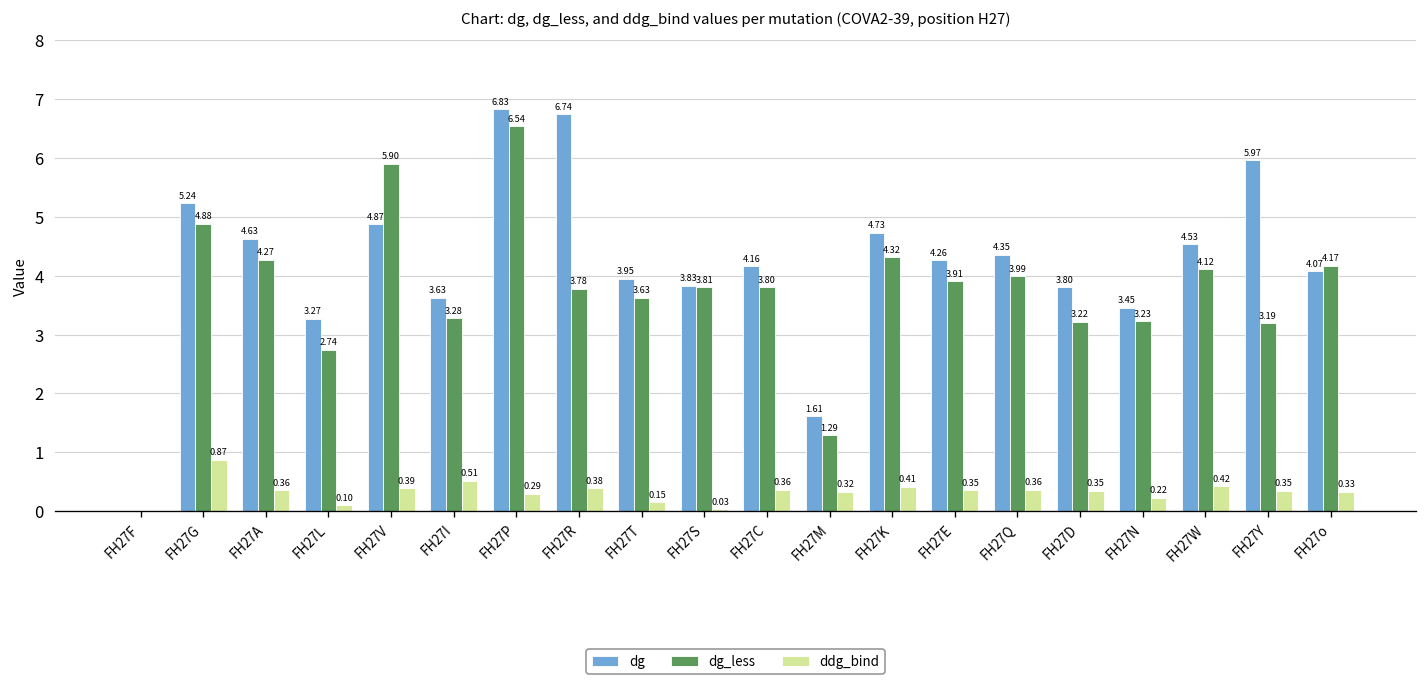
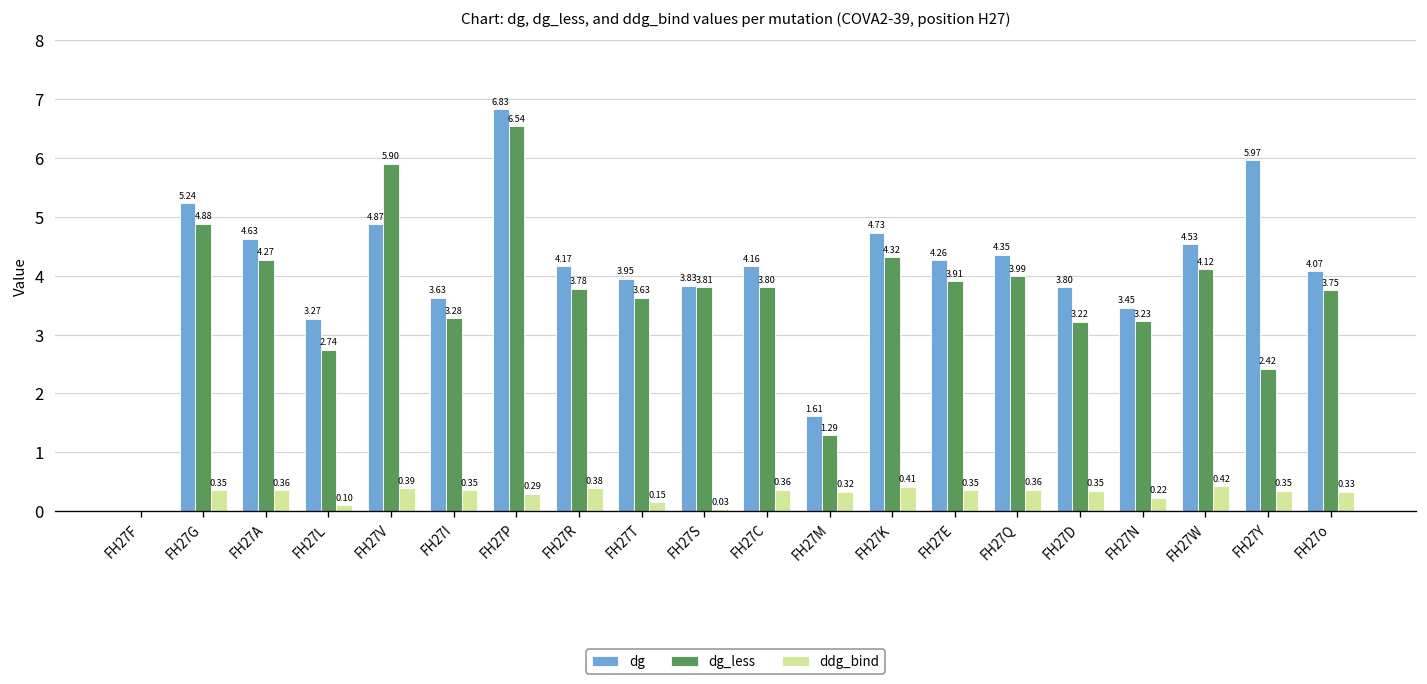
  {
    "dg": {
      "FH27G": 5.24,
      "FH27A": 4.63,
      "FH27L": 3.27,
      "FH27V": 4.87,
      "FH27I": 3.63,
      "FH27P": 6.83,
-     "FH27R": 6.74,
+     "FH27R": 4.17,
      "FH27T": 3.95,
      "FH27S": 3.83,
      "FH27C": 4.16,
      "FH27M": 1.61,
      "FH27K": 4.73,
      "FH27E": 4.26,
      "FH27Q": 4.35,
      "FH27D": 3.80,
      "FH27N": 3.45,
      "FH27W": 4.53,
      "FH27Y": 5.97,
      "FH27o": 4.07
    },
    "dg_less": {
      "FH27G": 4.88,
      "FH27A": 4.27,
      "FH27L": 2.74,
      "FH27V": 5.90,
      "FH27I": 3.28,
      "FH27P": 6.54,
      "FH27R": 3.78,
      "FH27T": 3.63,
      "FH27S": 3.81,
      "FH27C": 3.80,
      "FH27M": 1.29,
      "FH27K": 4.32,
      "FH27E": 3.91,
      "FH27Q": 3.99,
      "FH27D": 3.22,
      "FH27N": 3.23,
      "FH27W": 4.12,
-     "FH27Y": 3.19,
-     "FH27o": 4.17
+     "FH27Y": 2.42,
+     "FH27o": 3.75
    },
    "ddg_bind": {
-     "FH27G": 0.87,
+     "FH27G": 0.35,
      "FH27A": 0.36,
      "FH27L": 0.10,
      "FH27V": 0.39,
-     "FH27I": 0.51,
+     "FH27I": 0.35,
      "FH27P": 0.29,
      "FH27R": 0.38,
      "FH27T": 0.15,
      "FH27S": 0.03,
      "FH27C": 0.36,
      "FH27M": 0.32,
      "FH27K": 0.41,
      "FH27E": 0.35,
      "FH27Q": 0.36,
      "FH27D": 0.35,
      "FH27N": 0.22,
      "FH27W": 0.42,
      "FH27Y": 0.35,
      "FH27o": 0.33
    }
  }
